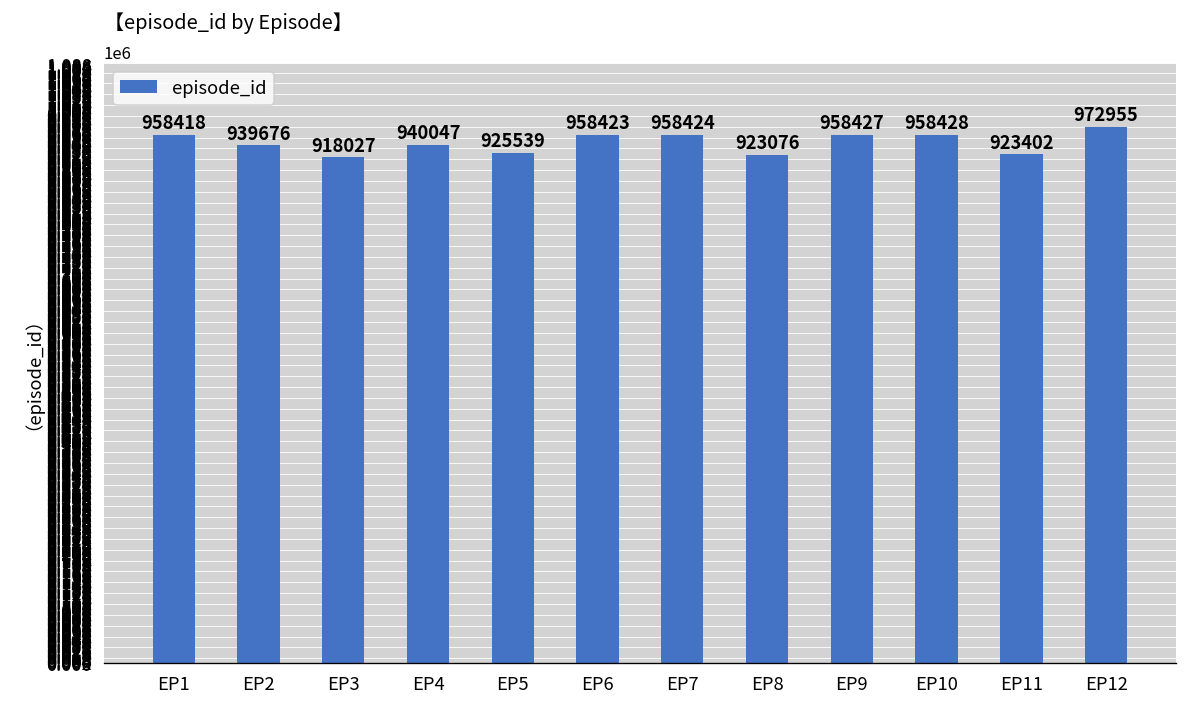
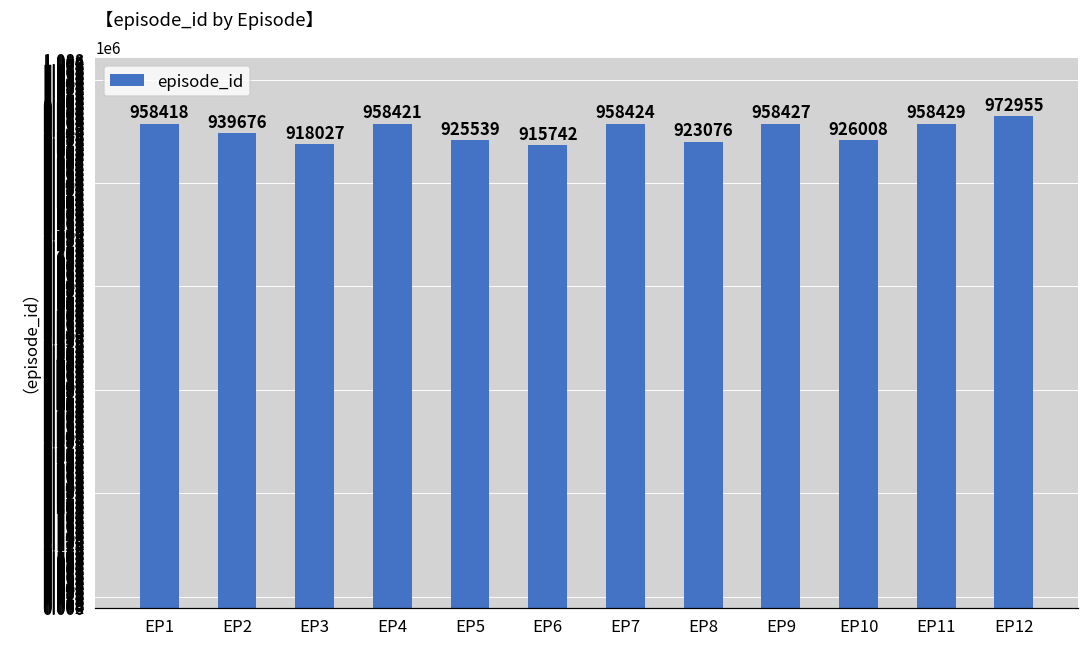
  {
    "EP1": 958418,
    "EP2": 939676,
    "EP3": 918027,
-   "EP4": 940047,
+   "EP4": 958421,
    "EP5": 925539,
-   "EP6": 958423,
+   "EP6": 915742,
    "EP7": 958424,
    "EP8": 923076,
    "EP9": 958427,
-   "EP10": 958428,
-   "EP11": 923402,
+   "EP10": 926008,
+   "EP11": 958429,
    "EP12": 972955
  }
